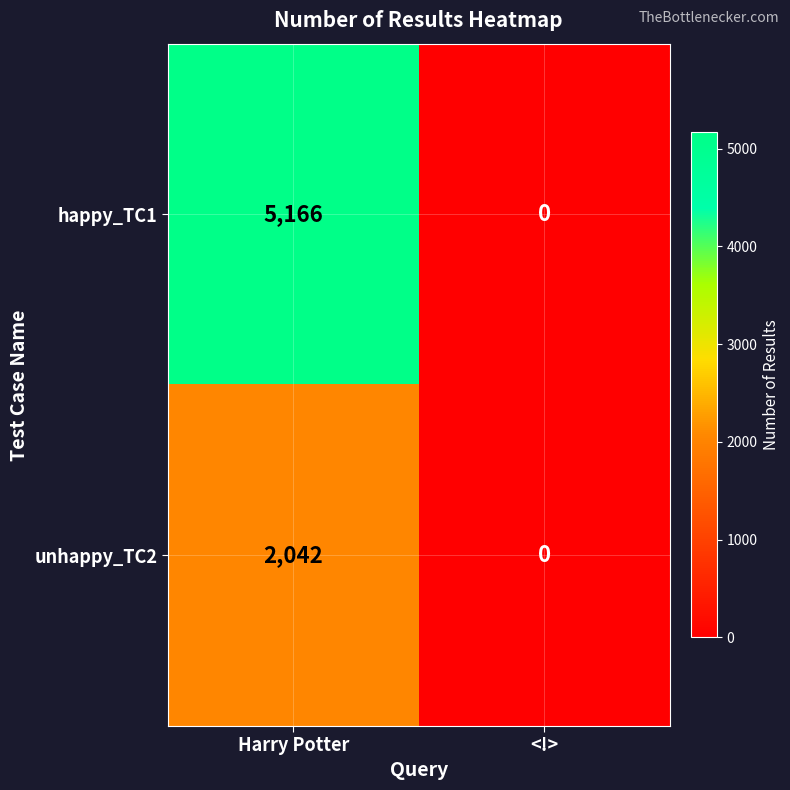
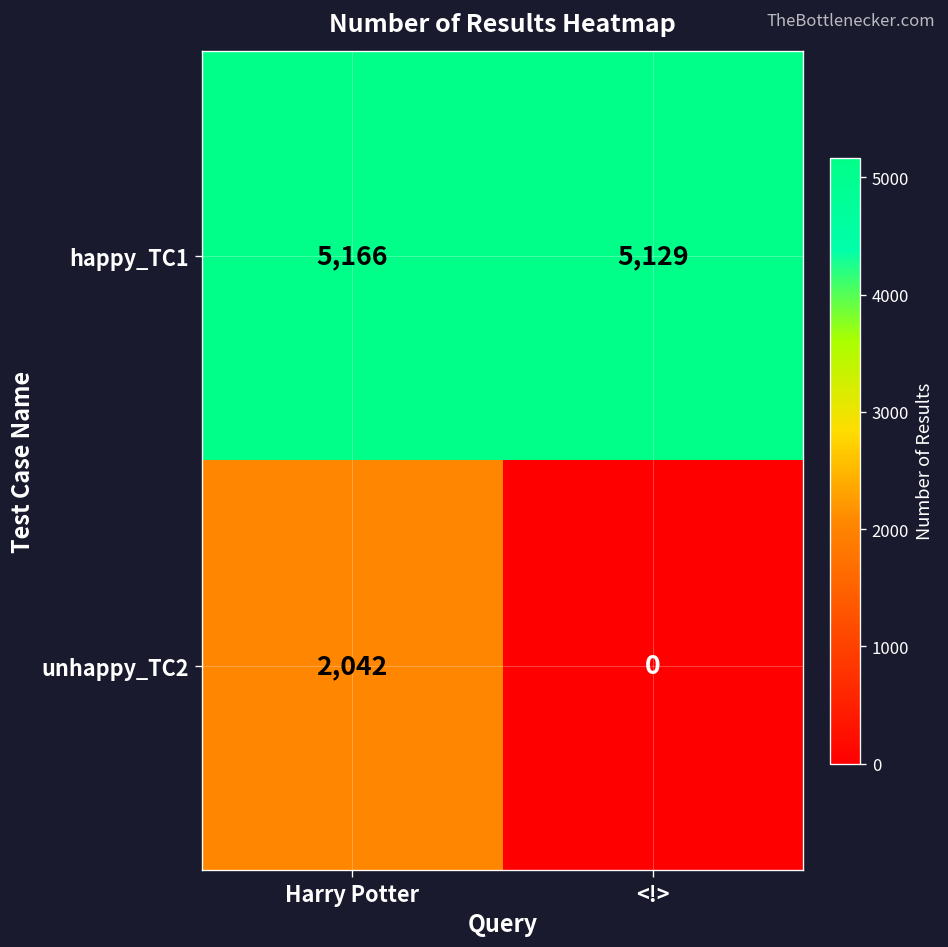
  {
    "happy_TC1": {
      "Harry Potter": "5,166",
-     "<!>": "0"
+     "<!>": "5,129"
    },
    "unhappy_TC2": {
      "Harry Potter": "2,042",
      "<!>": "0"
    }
  }
